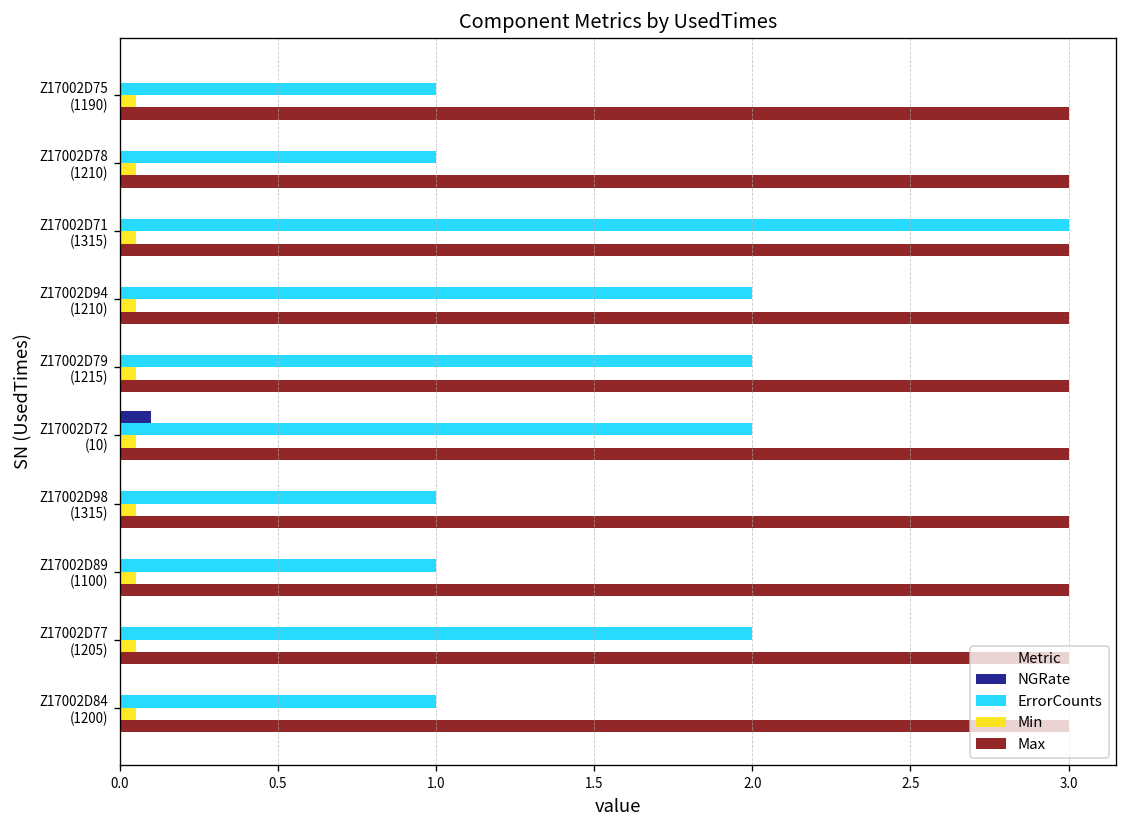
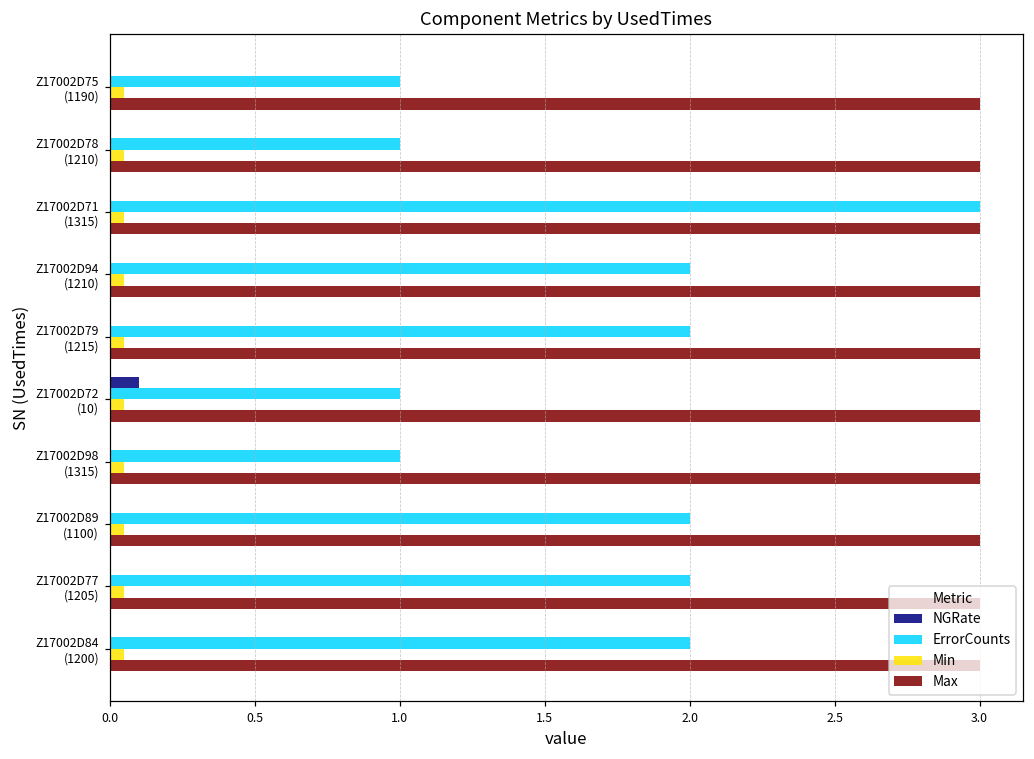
  {
    "NGRate": {
      "Z17002D75 (1190)": 0,
      "Z17002D78 (1210)": 0,
      "Z17002D71 (1315)": 0,
      "Z17002D94 (1210)": 0,
      "Z17002D79 (1215)": 0,
      "Z17002D72 (10)": 0.10,
      "Z17002D98 (1315)": 0,
      "Z17002D89 (1100)": 0,
      "Z17002D77 (1205)": 0,
      "Z17002D84 (1200)": 0
    },
    "ErrorCounts": {
      "Z17002D75 (1190)": 1,
      "Z17002D78 (1210)": 1,
      "Z17002D71 (1315)": 3,
      "Z17002D94 (1210)": 2,
      "Z17002D79 (1215)": 2,
-     "Z17002D72 (10)": 2,
+     "Z17002D72 (10)": 1,
      "Z17002D98 (1315)": 1,
-     "Z17002D89 (1100)": 1,
+     "Z17002D89 (1100)": 2,
      "Z17002D77 (1205)": 2,
-     "Z17002D84 (1200)": 1
+     "Z17002D84 (1200)": 2
    },
    "Min": {
      "Z17002D75 (1190)": 0.05,
      "Z17002D78 (1210)": 0.05,
      "Z17002D71 (1315)": 0.05,
      "Z17002D94 (1210)": 0.05,
      "Z17002D79 (1215)": 0.05,
      "Z17002D72 (10)": 0.05,
      "Z17002D98 (1315)": 0.05,
      "Z17002D89 (1100)": 0.05,
      "Z17002D77 (1205)": 0.05,
      "Z17002D84 (1200)": 0.05
    },
    "Max": {
      "Z17002D75 (1190)": 3,
      "Z17002D78 (1210)": 3,
      "Z17002D71 (1315)": 3,
      "Z17002D94 (1210)": 3,
      "Z17002D79 (1215)": 3,
      "Z17002D72 (10)": 3,
      "Z17002D98 (1315)": 3,
      "Z17002D89 (1100)": 3
    }
  }
